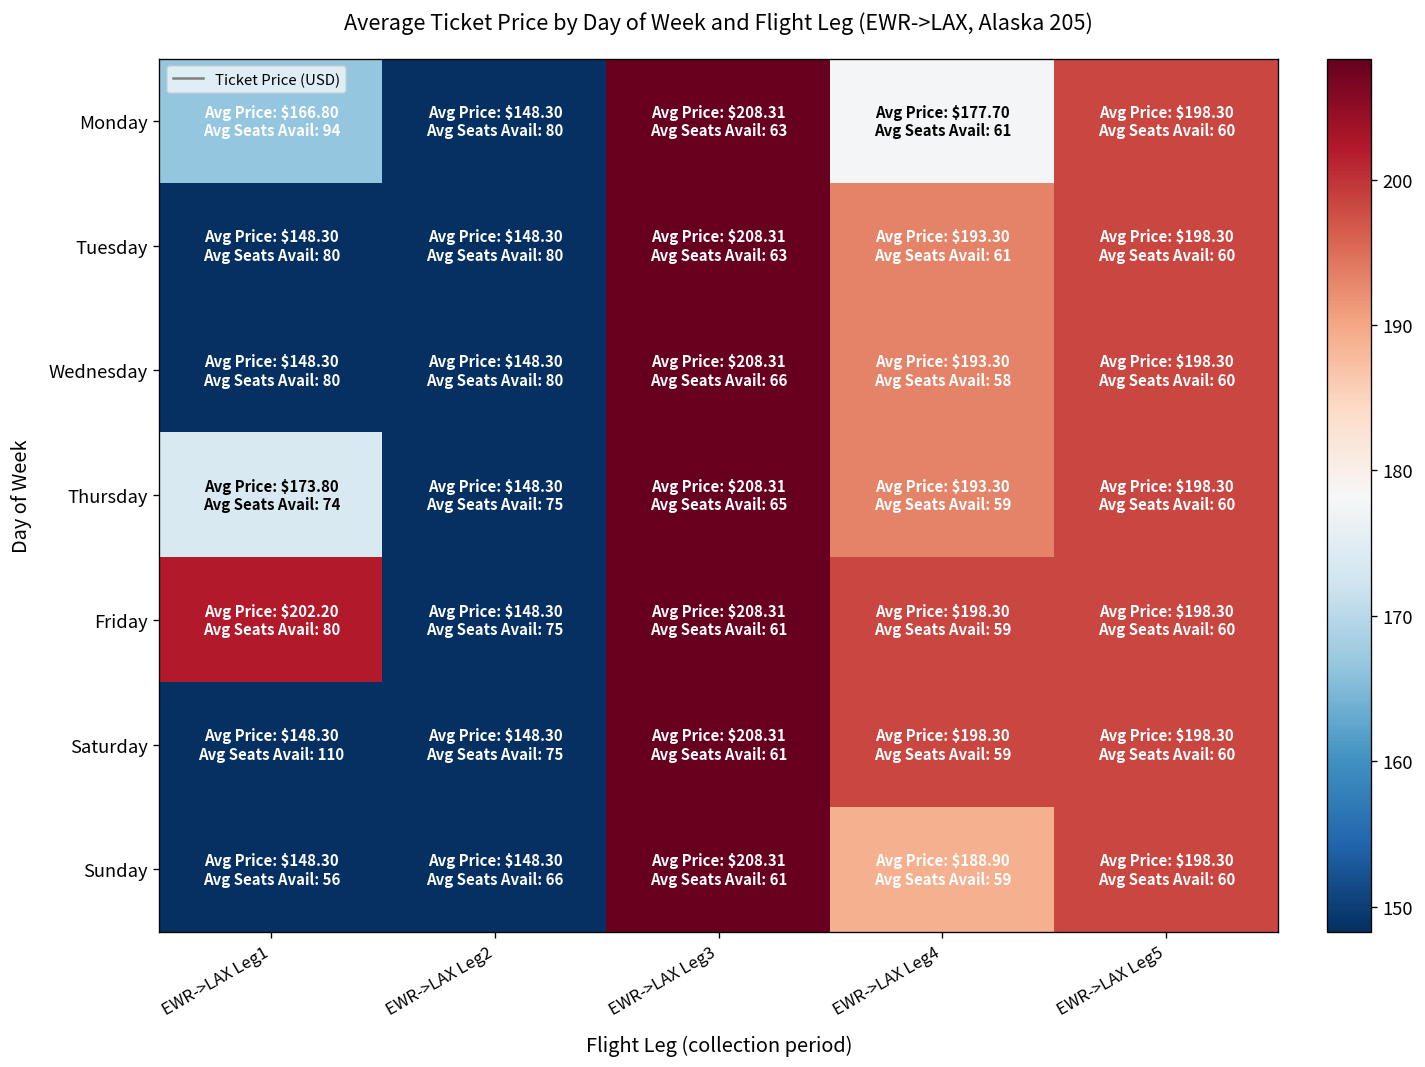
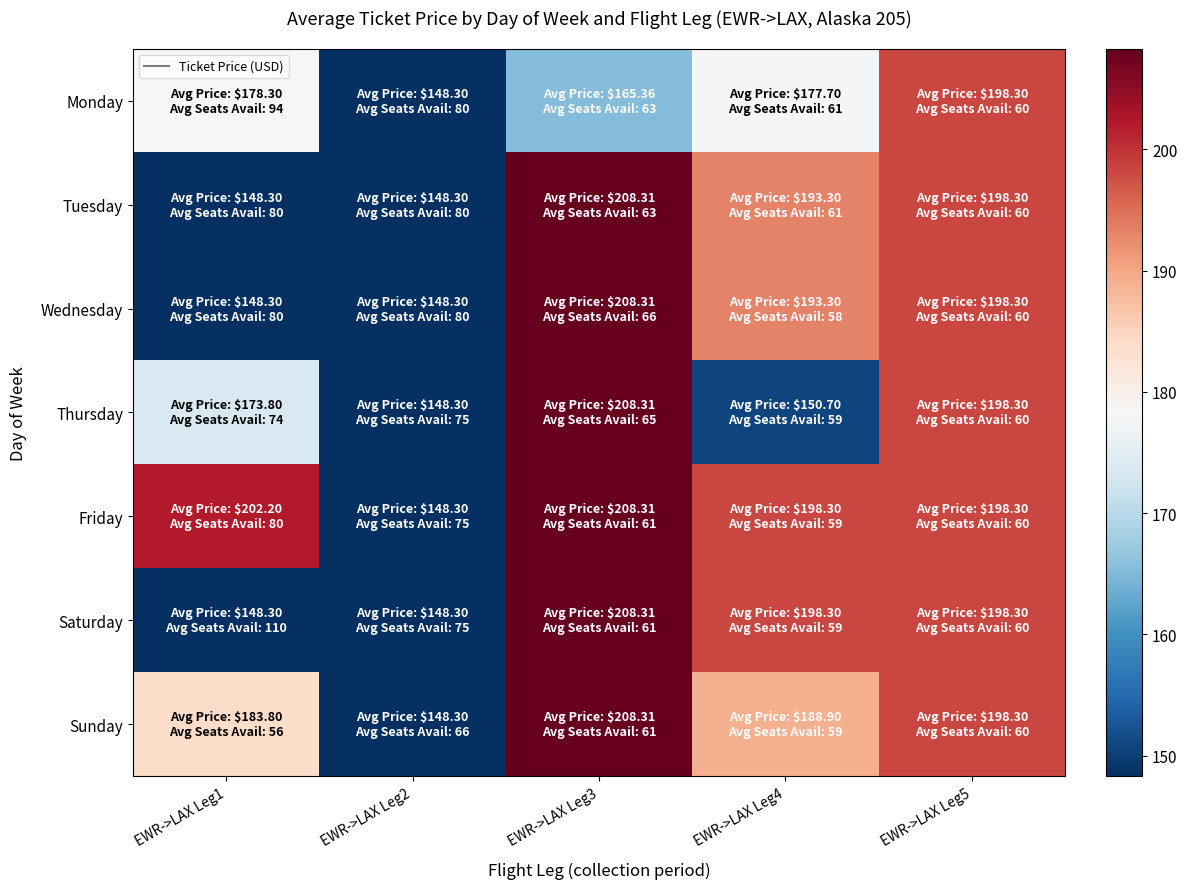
  {
    "Monday": {
-     "EWR->LAX Leg1": "$166.80",
-     "EWR->LAX Leg3": "$208.31"
+     "EWR->LAX Leg1": "$178.30",
+     "EWR->LAX Leg3": "$165.36"
    },
    "Thursday": {
-     "EWR->LAX Leg4": "$193.30"
+     "EWR->LAX Leg4": "$150.70"
    },
    "Sunday": {
-     "EWR->LAX Leg1": "$148.30"
+     "EWR->LAX Leg1": "$183.80"
    }
  }
